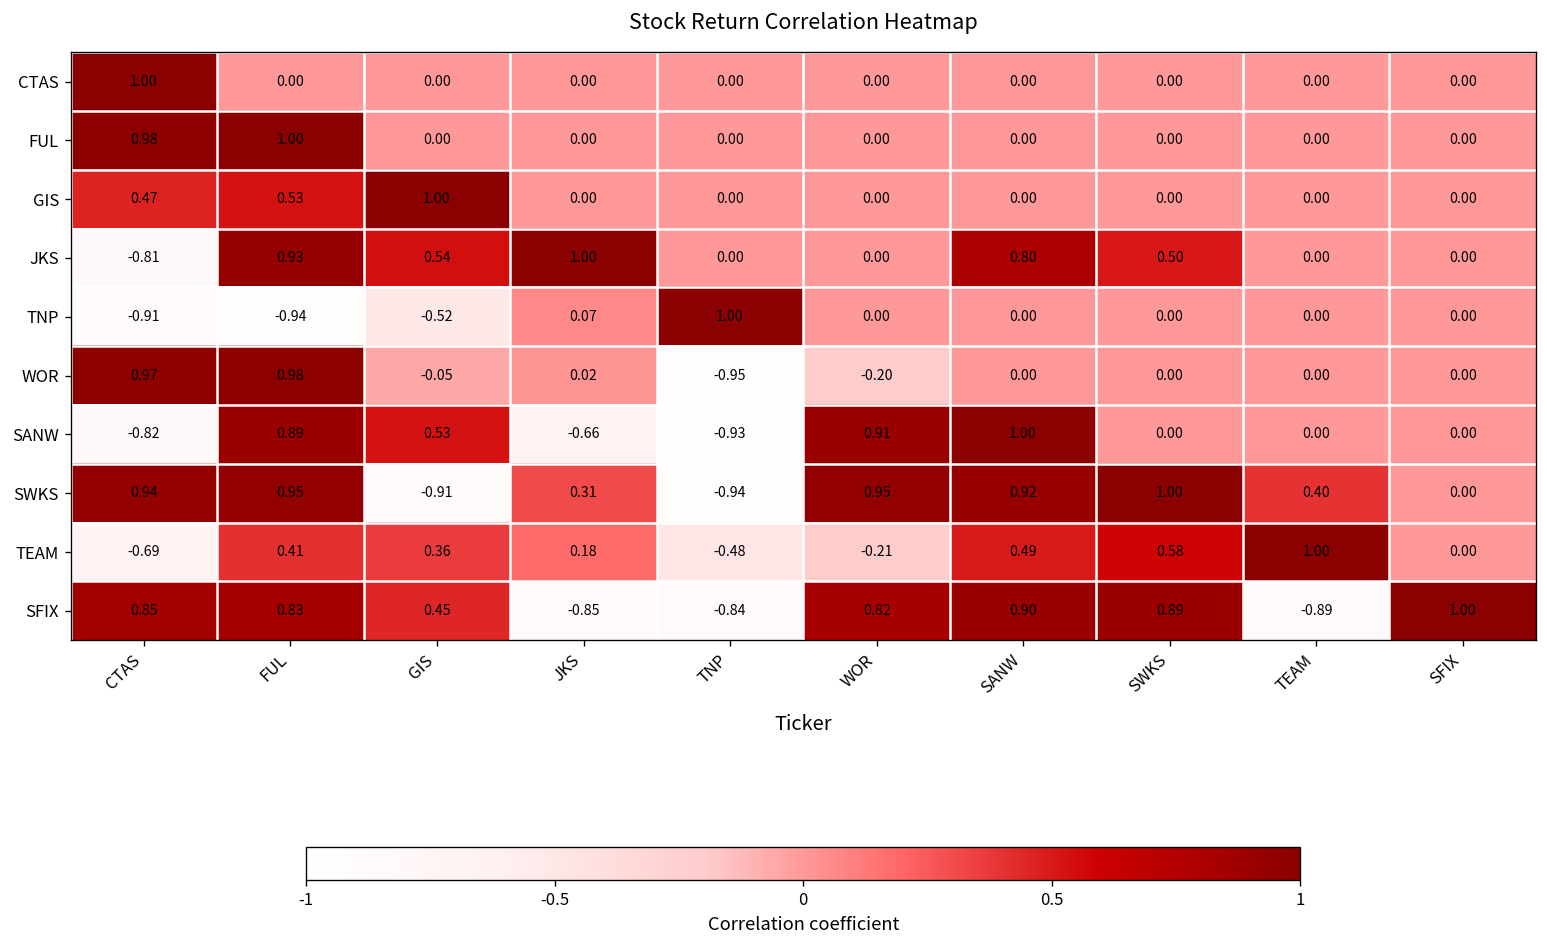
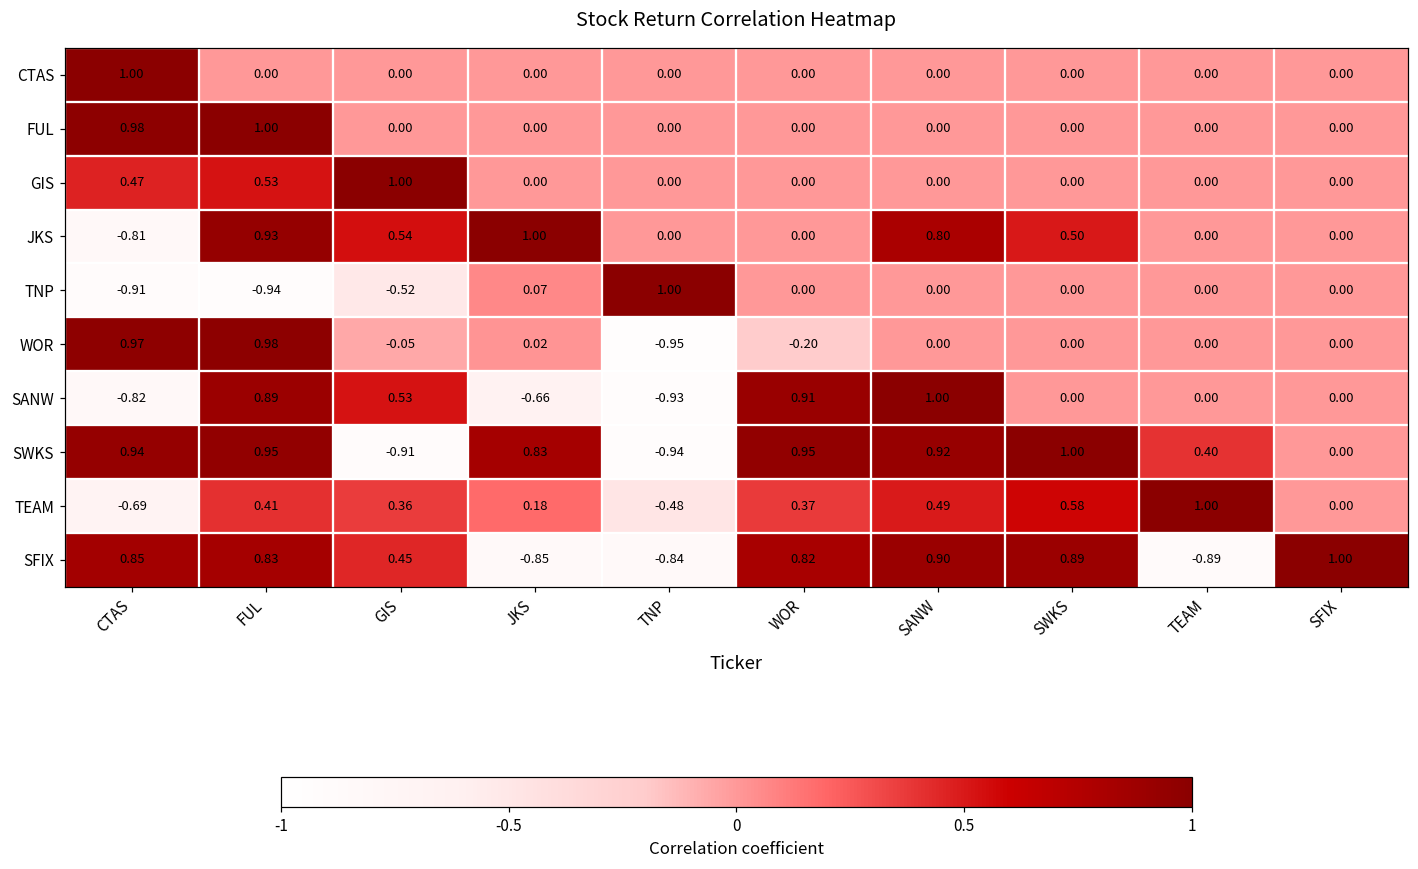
  {
    "CTAS": {
      "CTAS": 1.00,
      "FUL": 0.00,
      "GIS": 0.00,
      "JKS": 0.00,
      "TNP": 0.00,
      "WOR": 0.00,
      "SANW": 0.00,
      "SWKS": 0.00,
      "TEAM": 0.00,
      "SFIX": 0.00
    },
    "FUL": {
      "CTAS": 0.98,
      "FUL": 1.00,
      "GIS": 0.00,
      "JKS": 0.00,
      "TNP": 0.00,
      "WOR": 0.00,
      "SANW": 0.00,
      "SWKS": 0.00,
      "TEAM": 0.00,
      "SFIX": 0.00
    },
    "GIS": {
      "CTAS": 0.47,
      "FUL": 0.53,
      "GIS": 1.00,
      "JKS": 0.00,
      "TNP": 0.00,
      "WOR": 0.00,
      "SANW": 0.00,
      "SWKS": 0.00,
      "TEAM": 0.00,
      "SFIX": 0.00
    },
    "JKS": {
      "CTAS": -0.81,
      "FUL": 0.93,
      "GIS": 0.54,
      "JKS": 1.00,
      "TNP": 0.00,
      "WOR": 0.00,
      "SANW": 0.80,
      "SWKS": 0.50,
      "TEAM": 0.00,
      "SFIX": 0.00
    },
    "TNP": {
      "CTAS": -0.91,
      "FUL": -0.94,
      "GIS": -0.52,
      "JKS": 0.07,
      "TNP": 1.00,
      "WOR": 0.00,
      "SANW": 0.00,
      "SWKS": 0.00,
      "TEAM": 0.00,
      "SFIX": 0.00
    },
    "WOR": {
      "CTAS": 0.97,
      "FUL": 0.98,
      "GIS": -0.05,
      "JKS": 0.02,
      "TNP": -0.95,
      "WOR": -0.20,
      "SANW": 0.00,
      "SWKS": 0.00,
      "TEAM": 0.00,
      "SFIX": 0.00
    },
    "SANW": {
      "CTAS": -0.82,
      "FUL": 0.89,
      "GIS": 0.53,
      "JKS": -0.66,
      "TNP": -0.93,
      "WOR": 0.91,
      "SANW": 1.00,
      "SWKS": 0.00,
      "TEAM": 0.00,
      "SFIX": 0.00
    },
    "SWKS": {
      "CTAS": 0.94,
      "FUL": 0.95,
      "GIS": -0.91,
-     "JKS": 0.31,
+     "JKS": 0.83,
      "TNP": -0.94,
      "WOR": 0.95,
      "SANW": 0.92,
      "SWKS": 1.00,
      "TEAM": 0.40,
      "SFIX": 0.00
    },
    "TEAM": {
      "CTAS": -0.69,
      "FUL": 0.41,
      "GIS": 0.36,
      "JKS": 0.18,
      "TNP": -0.48,
-     "WOR": -0.21,
+     "WOR": 0.37,
      "SANW": 0.49,
      "SWKS": 0.58,
      "TEAM": 1.00,
      "SFIX": 0.00
    },
    "SFIX": {
      "CTAS": 0.85,
      "FUL": 0.83,
      "GIS": 0.45,
      "JKS": -0.85,
      "TNP": -0.84,
      "WOR": 0.82,
      "SANW": 0.90,
      "SWKS": 0.89,
      "TEAM": -0.89,
      "SFIX": 1.00
    }
  }
